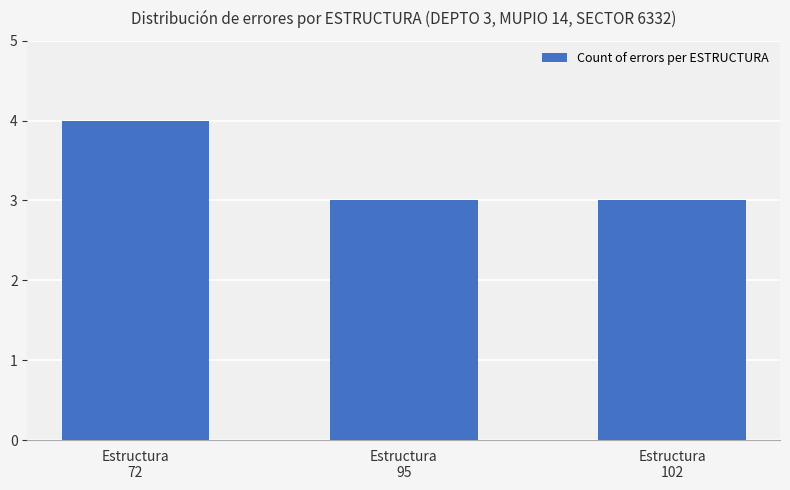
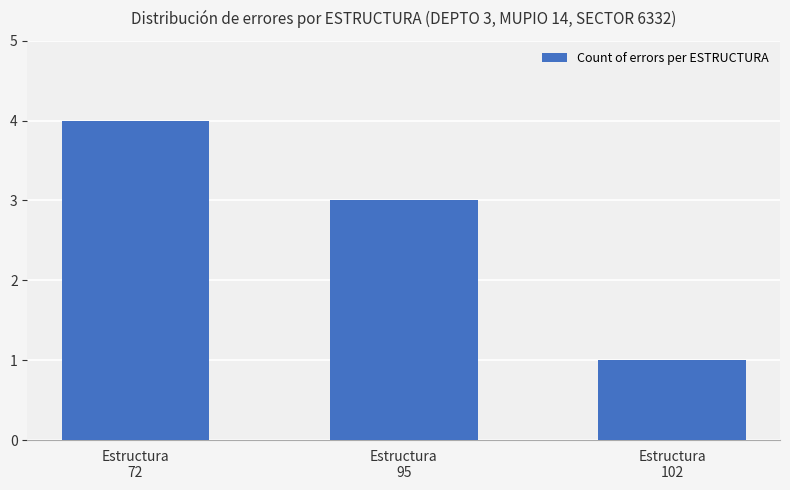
  {
    "Estructura 72": 4,
    "Estructura 95": 3,
-   "Estructura 102": 3
+   "Estructura 102": 1
  }
